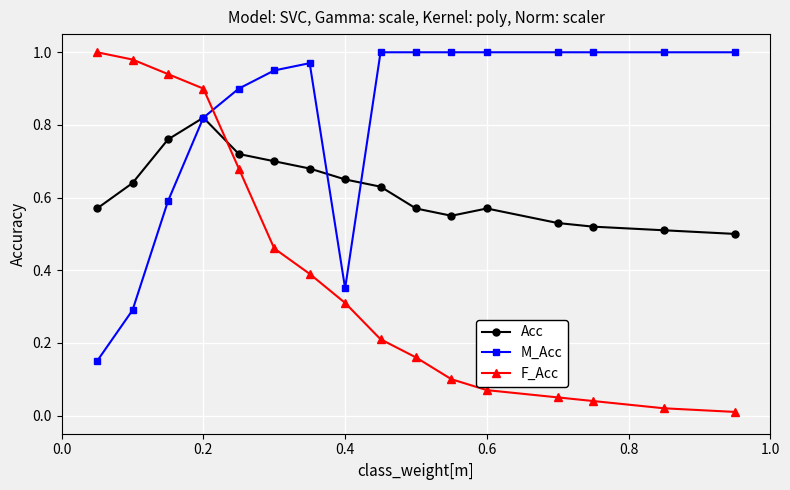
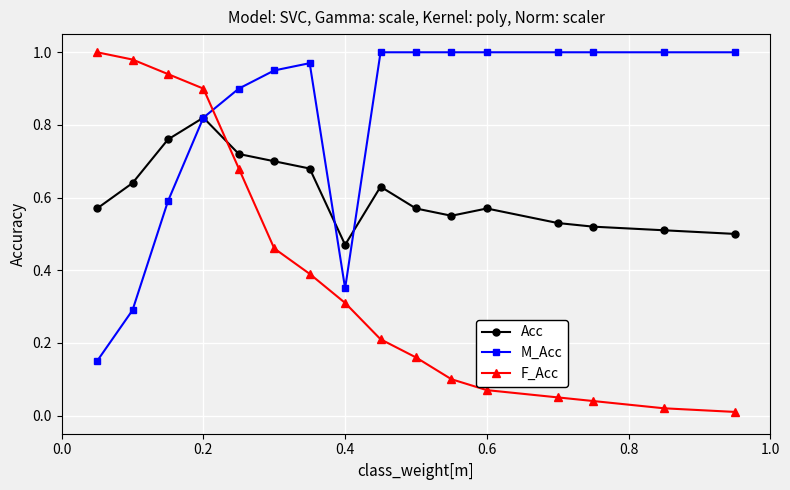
  {
    "Acc": {
-     "0.4": 0.65,
+     "0.4": 0.47,
      "0.6": 0.57
    },
    "M_Acc": {
      "0.4": 0.35,
      "0.6": 1.00
    },
    "F_Acc": {
      "0.2": 0.90,
      "0.4": 0.31,
      "0.6": 0.07
    }
  }
